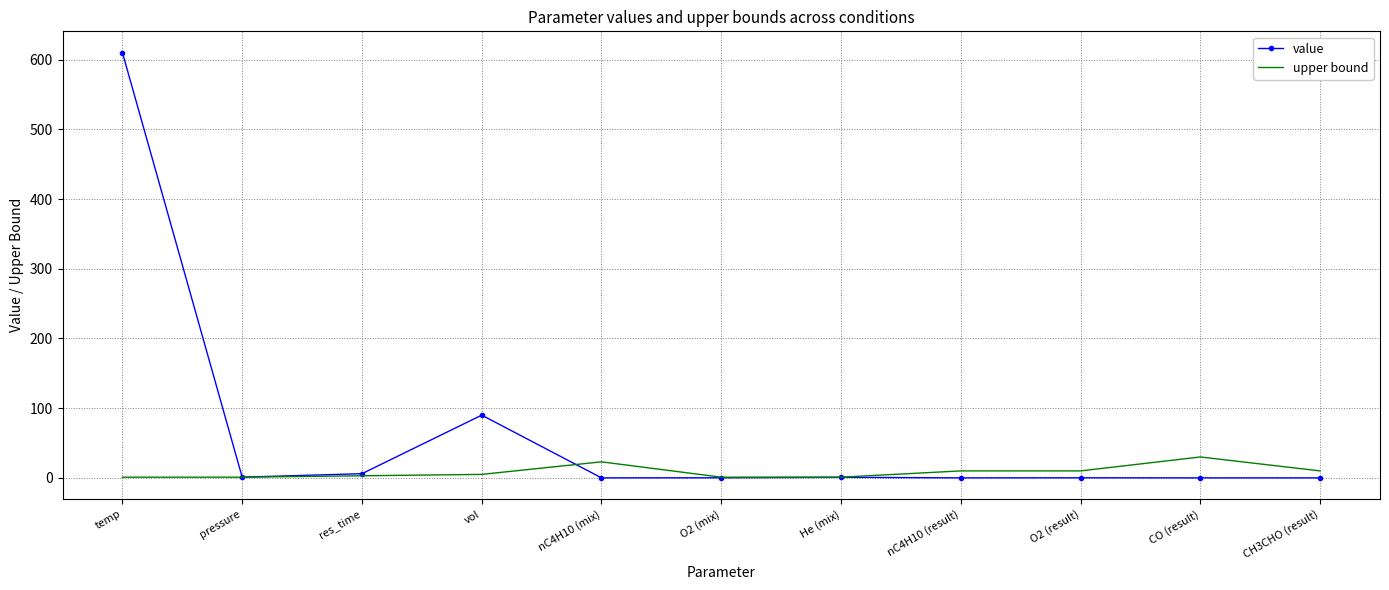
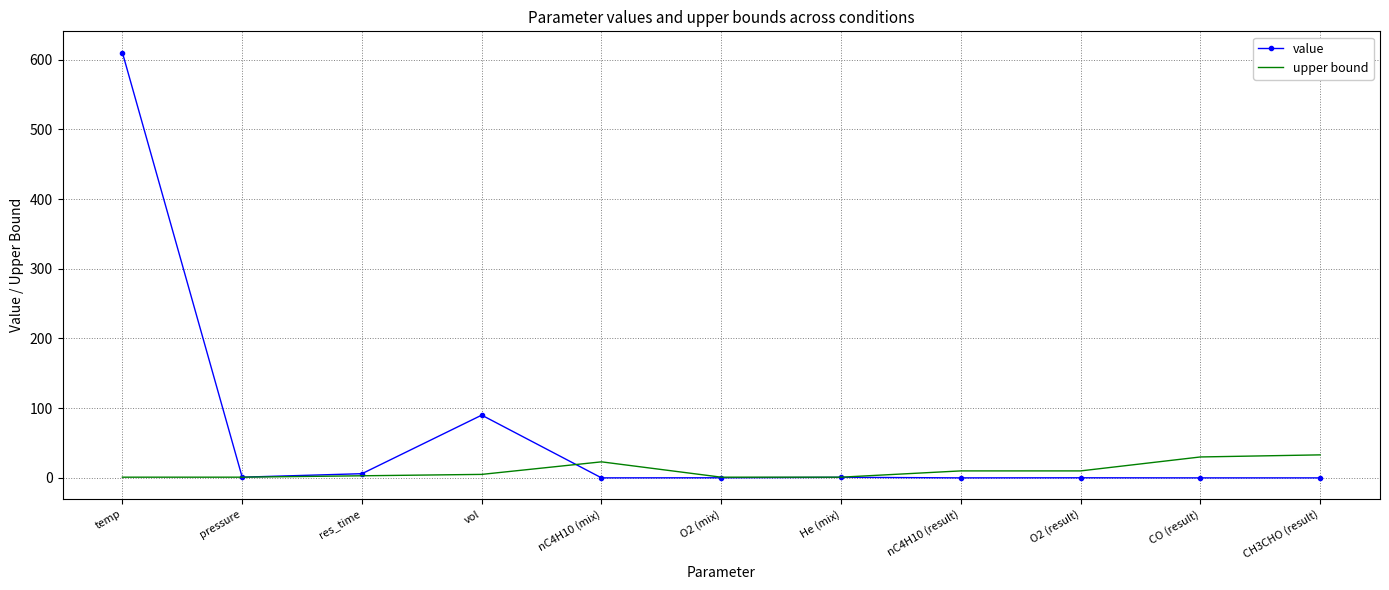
  {
    "value": {
      "temp": 610,
      "vol": 90,
      "nC4H10 (mix)": 0,
      "nC4H10 (result)": 0,
      "O2 (result)": 0,
      "CO (result)": 0,
      "CH3CHO (result)": 0
    },
    "upper bound": {
      "temp": 0,
      "vol": 10,
      "nC4H10 (mix)": 20,
      "nC4H10 (result)": 10,
      "O2 (result)": 10,
      "CO (result)": 30,
-     "CH3CHO (result)": 10
+     "CH3CHO (result)": 30
    }
  }
